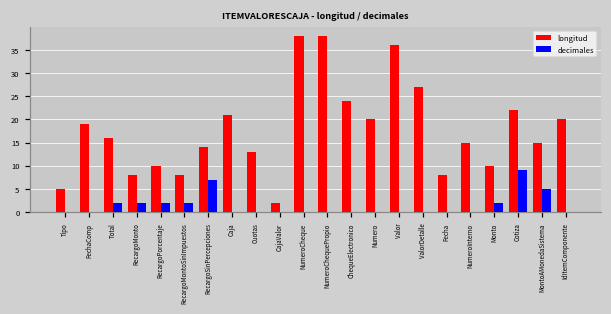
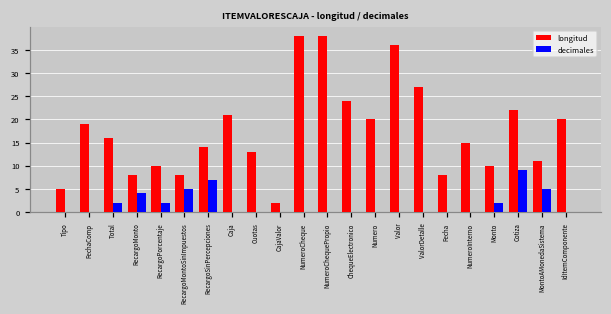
  {
    "longitud": {
      "Tipo": 5,
      "FechaComp": 19,
      "Total": 16,
      "RecargoMonto": 8,
      "RecargoPorcentaje": 10,
      "RecargoMontoSinImpuestos": 8,
      "RecargoSinPercepciones": 14,
      "Caja": 21,
      "Cuotas": 13,
      "CajaValor": 2,
      "NumeroCheque": 38,
      "NumeroChequePropio": 38,
      "ChequeElectronico": 24,
      "Numero": 20,
      "Valor": 36,
      "ValorDetalle": 27,
      "Fecha": 8,
      "NumeroInterno": 15,
      "Monto": 10,
      "Cotiza": 22,
-     "MontoAMonedaSistema": 15,
+     "MontoAMonedaSistema": 11,
      "IdItemComponente": 20
    },
    "decimales": {
      "Tipo": 0,
      "FechaComp": 0,
      "Total": 2,
-     "RecargoMonto": 2,
+     "RecargoMonto": 4,
      "RecargoPorcentaje": 2,
-     "RecargoMontoSinImpuestos": 2,
+     "RecargoMontoSinImpuestos": 5,
      "RecargoSinPercepciones": 7,
      "Caja": 0,
      "Cuotas": 0,
      "CajaValor": 0,
      "NumeroCheque": 0,
      "NumeroChequePropio": 0,
      "ChequeElectronico": 0,
      "Numero": 0,
      "Valor": 0,
      "ValorDetalle": 0,
      "Fecha": 0,
      "NumeroInterno": 0,
      "Monto": 2,
      "Cotiza": 9,
      "MontoAMonedaSistema": 5,
      "IdItemComponente": 0
    }
  }
